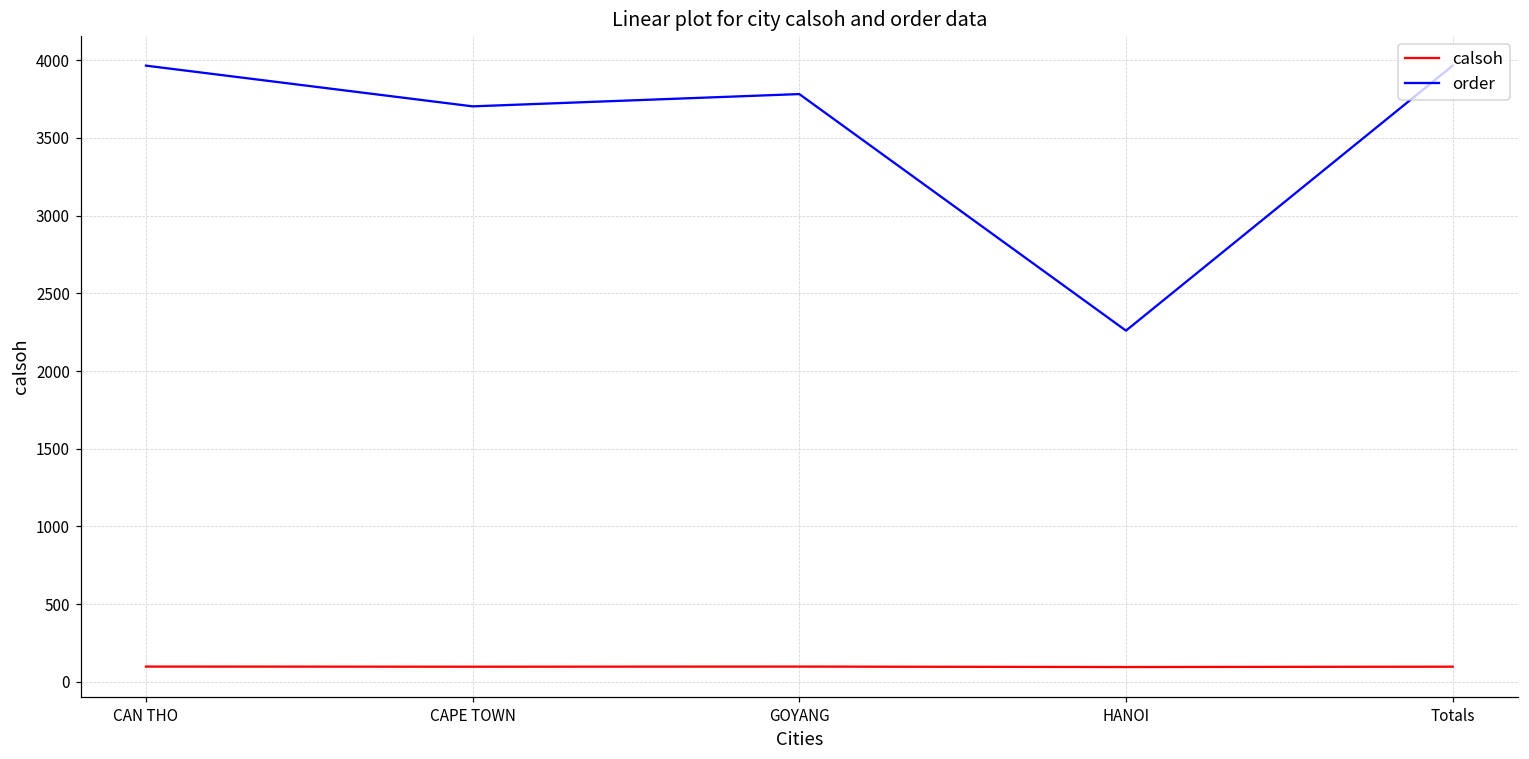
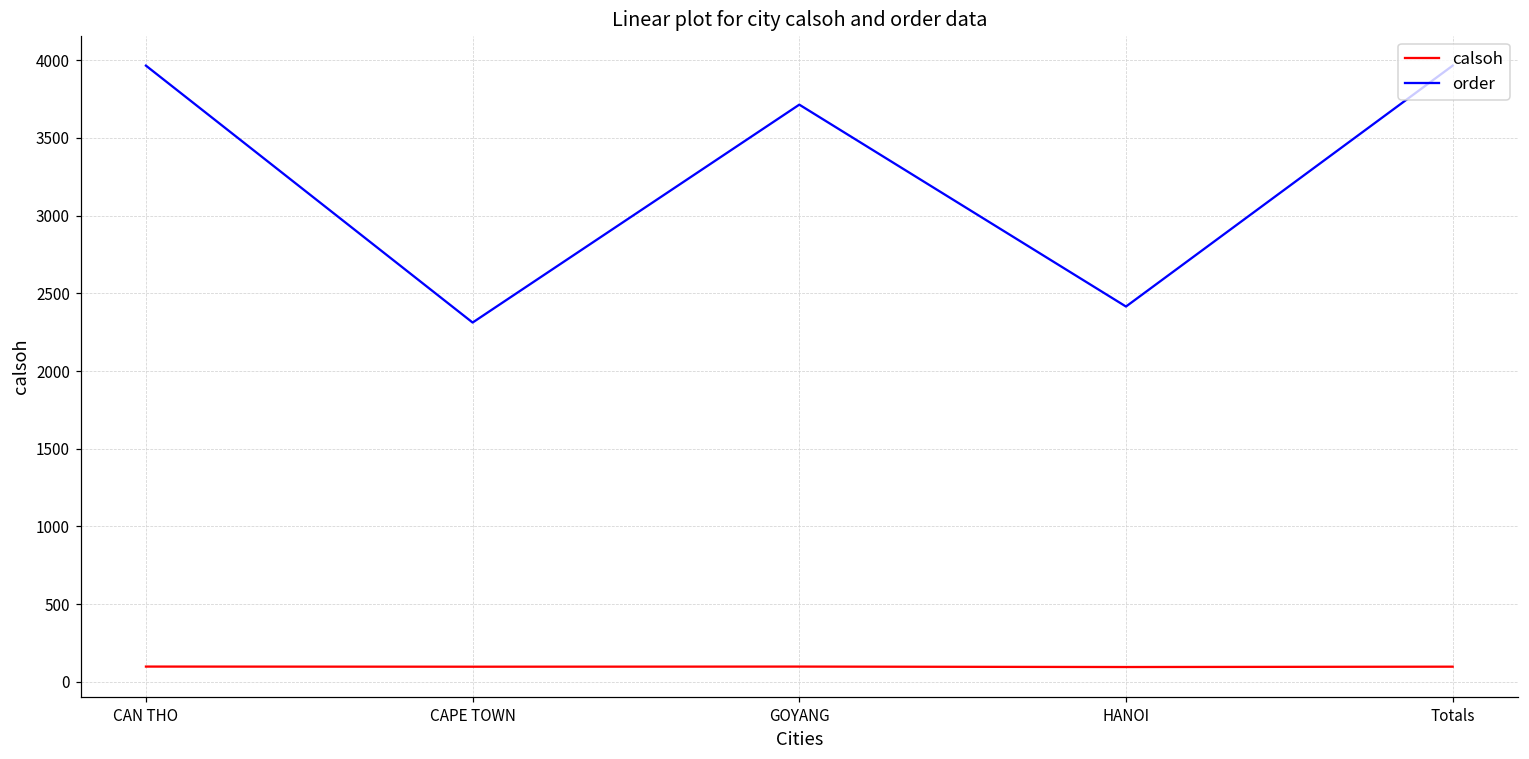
  {
    "calsoh": {
      "CAN THO": 100,
      "CAPE TOWN": 100,
      "GOYANG": 100,
      "HANOI": 100,
      "Totals": 100
    },
    "order": {
      "CAN THO": 3970,
-     "CAPE TOWN": 3700,
-     "GOYANG": 3780,
-     "HANOI": 2260
+     "CAPE TOWN": 2310,
+     "GOYANG": 3710,
+     "HANOI": 2420
    }
  }
